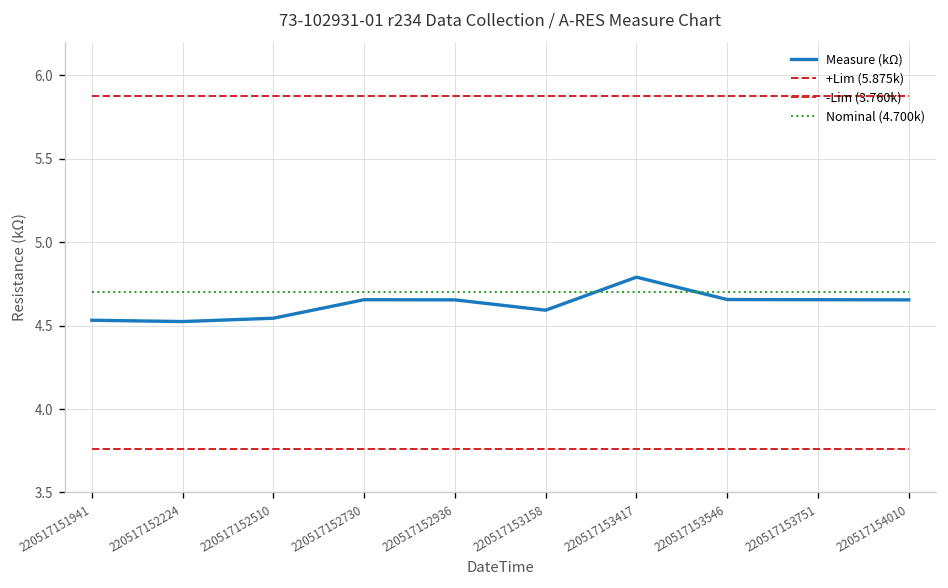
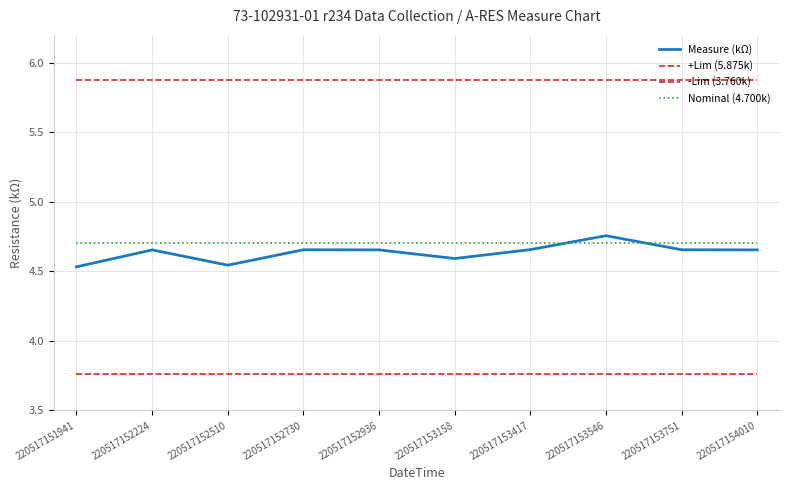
  {
    "Measure (kΩ)": {
      "220517151941": 4.53,
-     "220517152224": 4.52,
+     "220517152224": 4.65,
      "220517152510": 4.54,
      "220517152730": 4.66,
      "220517152936": 4.65,
      "220517153158": 4.59,
-     "220517153417": 4.79,
-     "220517153546": 4.66,
+     "220517153417": 4.66,
+     "220517153546": 4.76,
      "220517153751": 4.66,
      "220517154010": 4.65
    },
    "Nominal (4.700k)": {
      "220517151941": 4.70,
      "220517152224": 4.70,
      "220517152510": 4.70,
      "220517152730": 4.70,
      "220517152936": 4.70,
      "220517153158": 4.70,
      "220517153417": 4.70,
      "220517153546": 4.70,
      "220517153751": 4.70,
      "220517154010": 4.70
    }
  }
